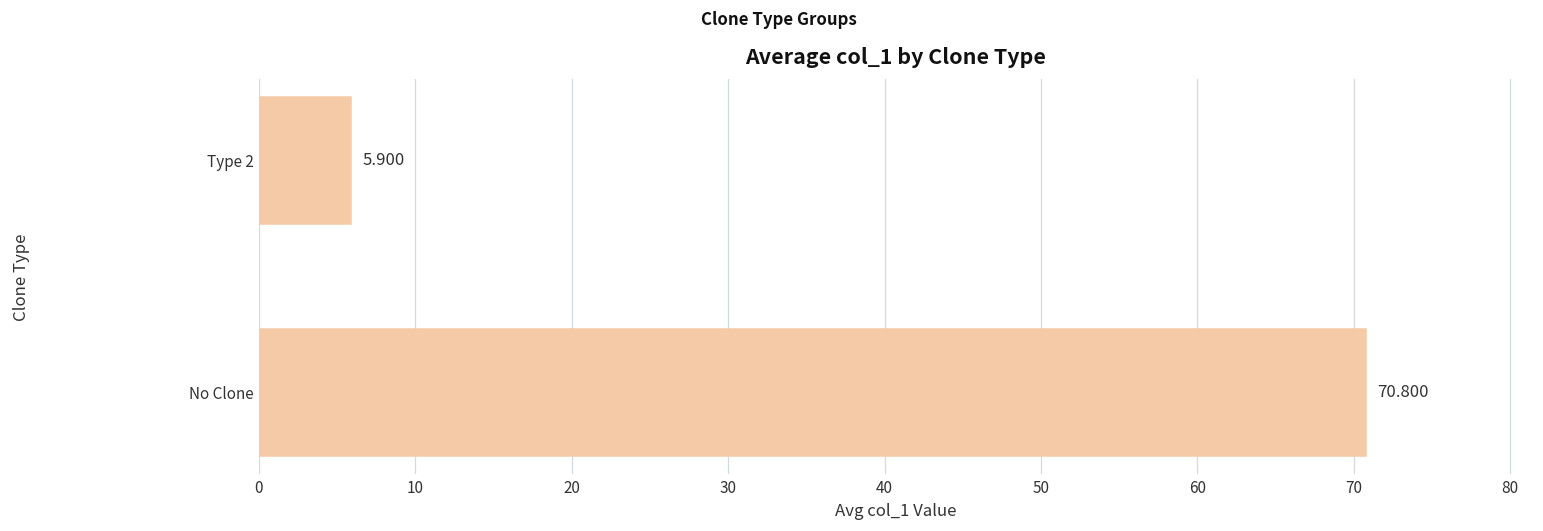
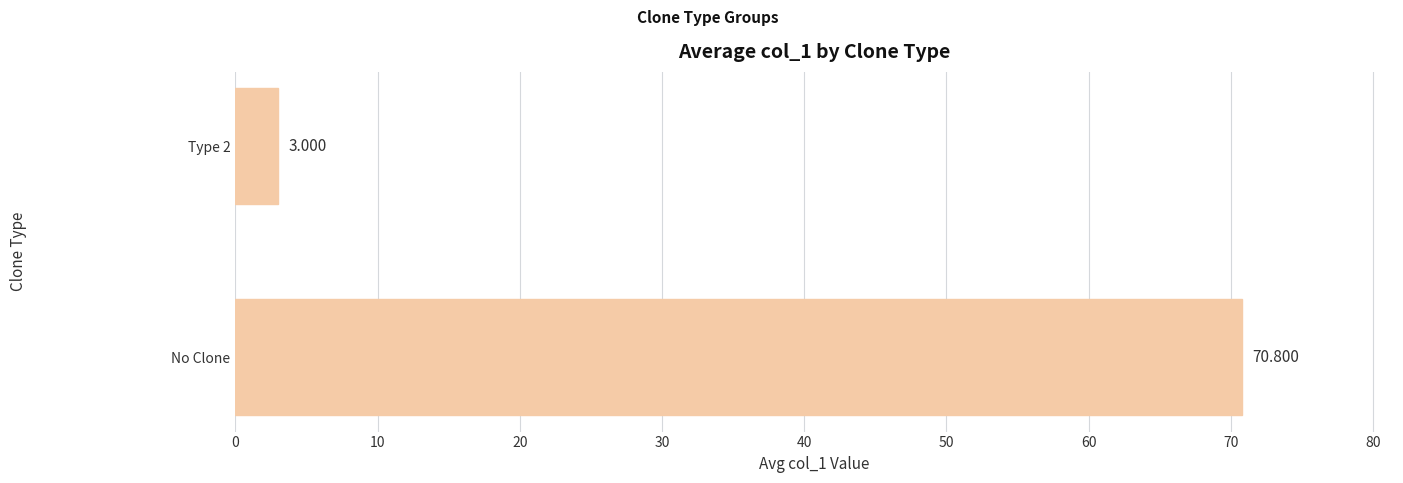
  {
-   "Type 2": 5.900,
+   "Type 2": 3.000,
    "No Clone": 70.800
  }
